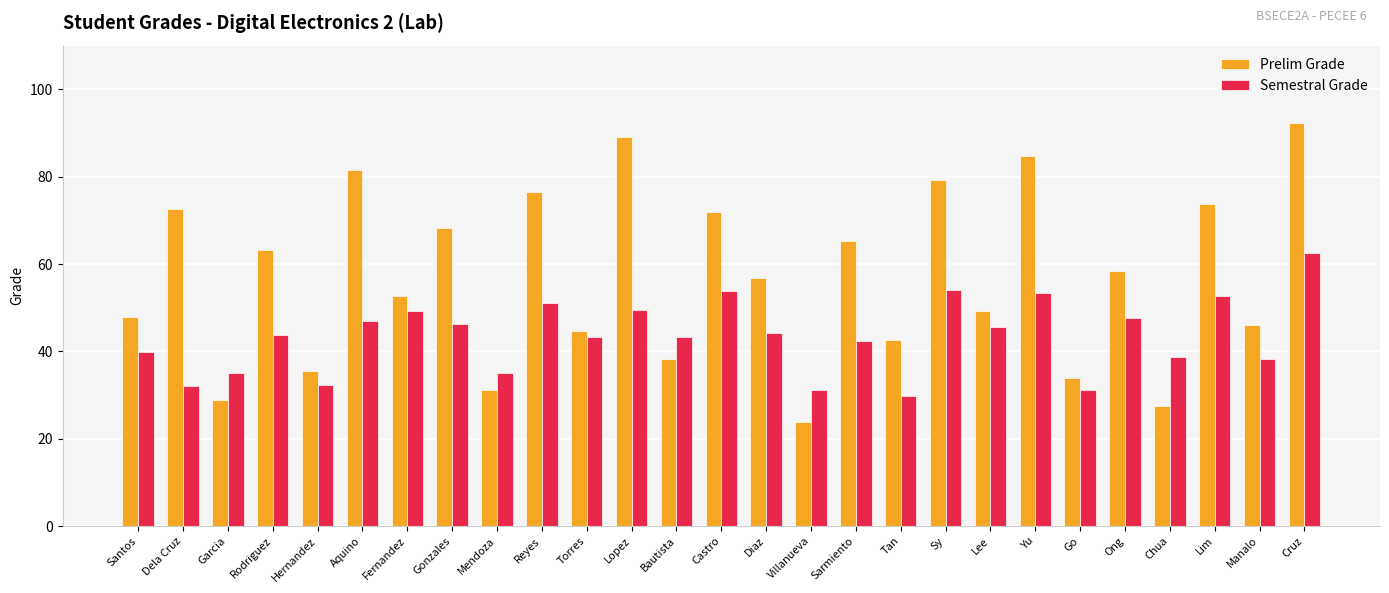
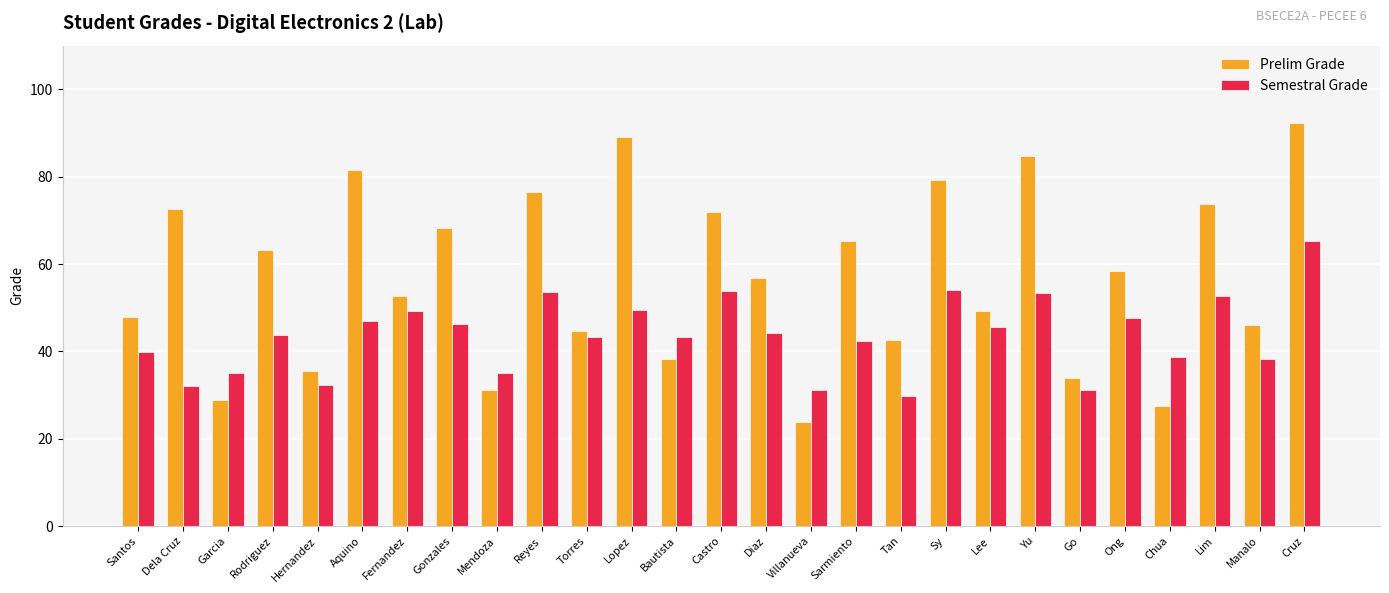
  {
    "Prelim Grade": {
      "Santos": 48,
      "Dela Cruz": 73,
      "Garcia": 29,
      "Rodriguez": 63,
      "Hernandez": 35,
      "Aquino": 82,
      "Fernandez": 53,
      "Gonzales": 68,
      "Mendoza": 31,
      "Reyes": 76,
      "Torres": 45,
      "Lopez": 89,
      "Bautista": 38,
      "Castro": 72,
      "Diaz": 57,
      "Villanueva": 24,
      "Sarmiento": 65,
      "Tan": 43,
      "Sy": 79,
      "Lee": 49,
      "Yu": 85,
      "Go": 34,
      "Ong": 58,
      "Chua": 28,
      "Lim": 74,
      "Manalo": 46,
      "Cruz": 92
    },
    "Semestral Grade": {
      "Santos": 40,
      "Dela Cruz": 32,
      "Garcia": 35,
      "Rodriguez": 44,
      "Hernandez": 32,
      "Aquino": 47,
      "Fernandez": 49,
      "Gonzales": 46,
      "Mendoza": 35,
-     "Reyes": 51,
+     "Reyes": 54,
      "Torres": 43,
      "Lopez": 49,
      "Bautista": 43,
      "Castro": 54,
      "Diaz": 44,
      "Villanueva": 31,
      "Sarmiento": 42,
      "Tan": 30,
      "Sy": 54,
      "Lee": 46,
      "Yu": 53,
      "Go": 31,
      "Ong": 48,
      "Chua": 39,
      "Lim": 53,
      "Manalo": 38,
-     "Cruz": 62
+     "Cruz": 65
    }
  }
